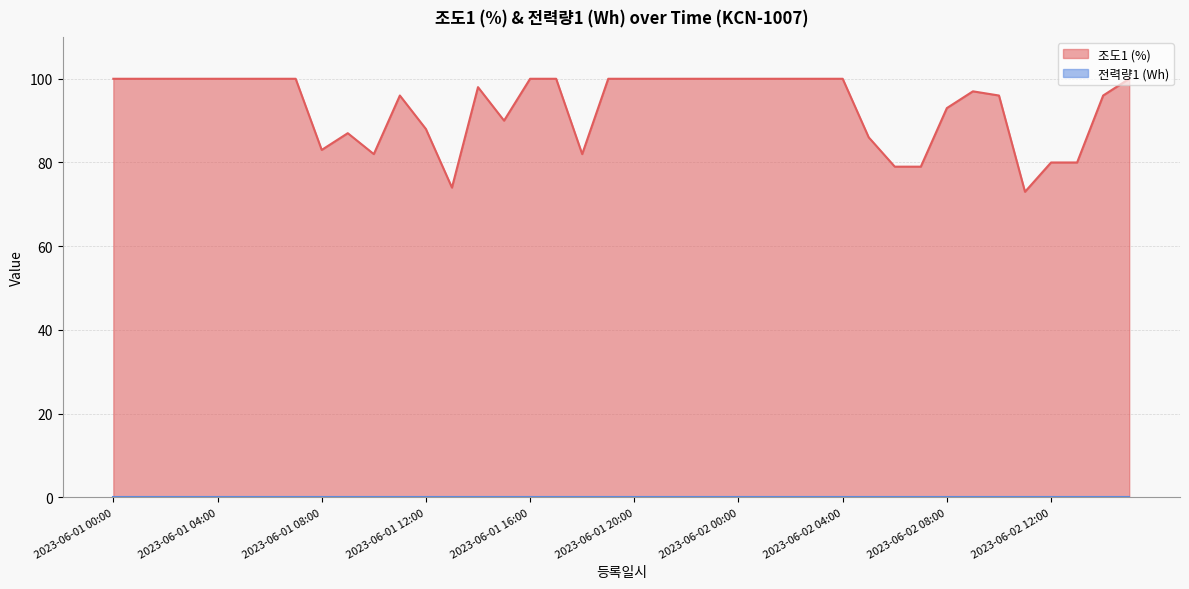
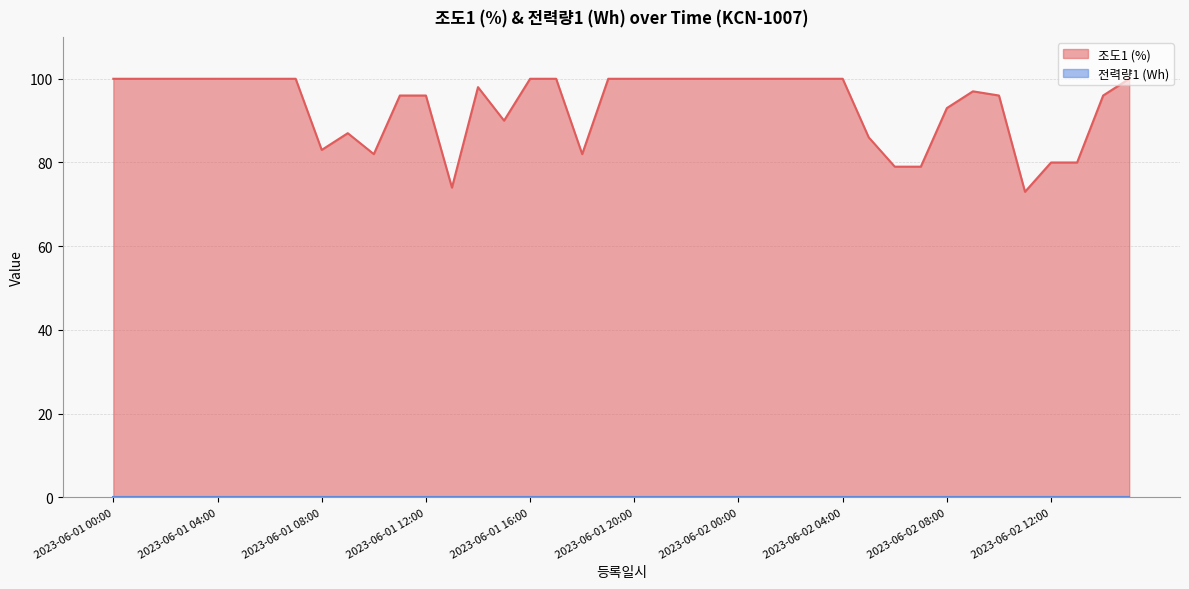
  {
    "조도1 (%)": {
      "2023-06-01 00:00": 100,
      "2023-06-01 04:00": 100,
      "2023-06-01 08:00": 83,
-     "2023-06-01 12:00": 88,
+     "2023-06-01 12:00": 96,
      "2023-06-01 16:00": 100,
      "2023-06-01 20:00": 100,
      "2023-06-02 00:00": 100,
      "2023-06-02 04:00": 100,
      "2023-06-02 08:00": 93,
      "2023-06-02 12:00": 80
    },
    "전력량1 (Wh)": {
      "2023-06-01 00:00": 0,
      "2023-06-01 04:00": 0,
      "2023-06-01 08:00": 0,
      "2023-06-01 12:00": 0,
      "2023-06-01 16:00": 0,
      "2023-06-01 20:00": 0,
      "2023-06-02 00:00": 0,
      "2023-06-02 04:00": 0,
      "2023-06-02 08:00": 0,
      "2023-06-02 12:00": 0
    }
  }
